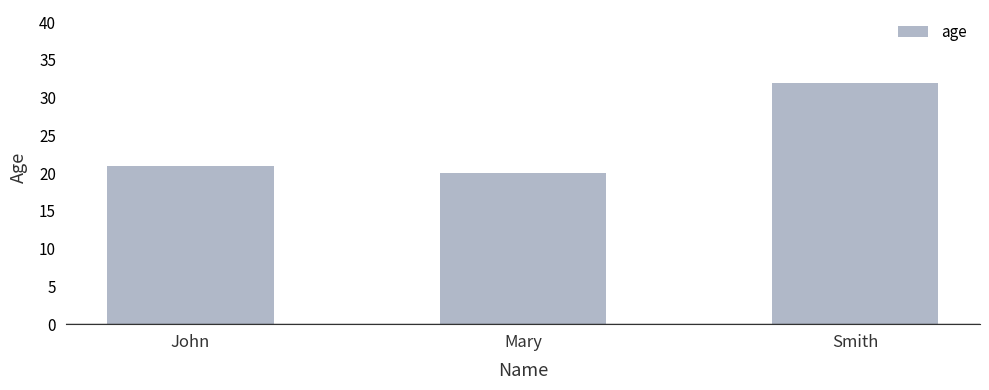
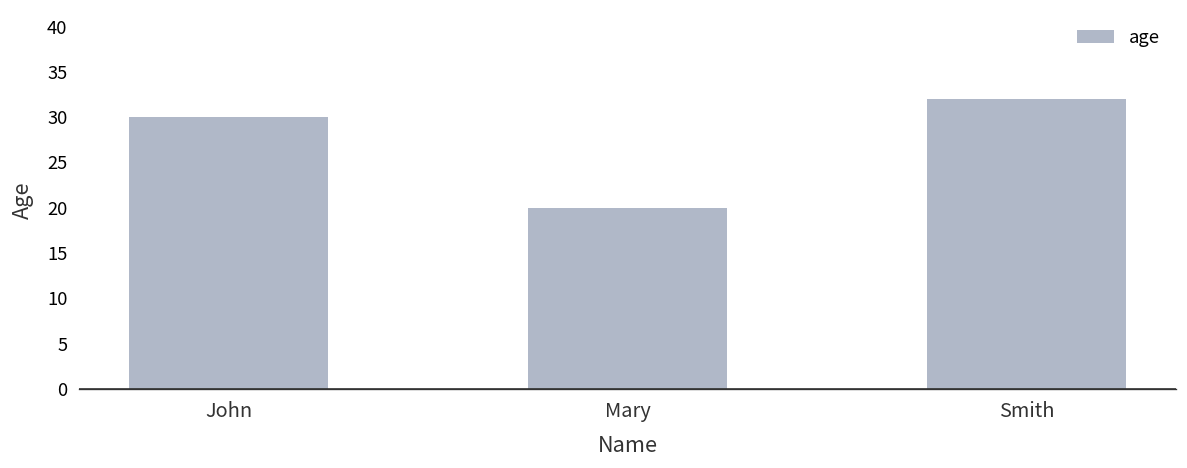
  {
-   "John": 21,
+   "John": 30,
    "Mary": 20,
    "Smith": 32
  }
